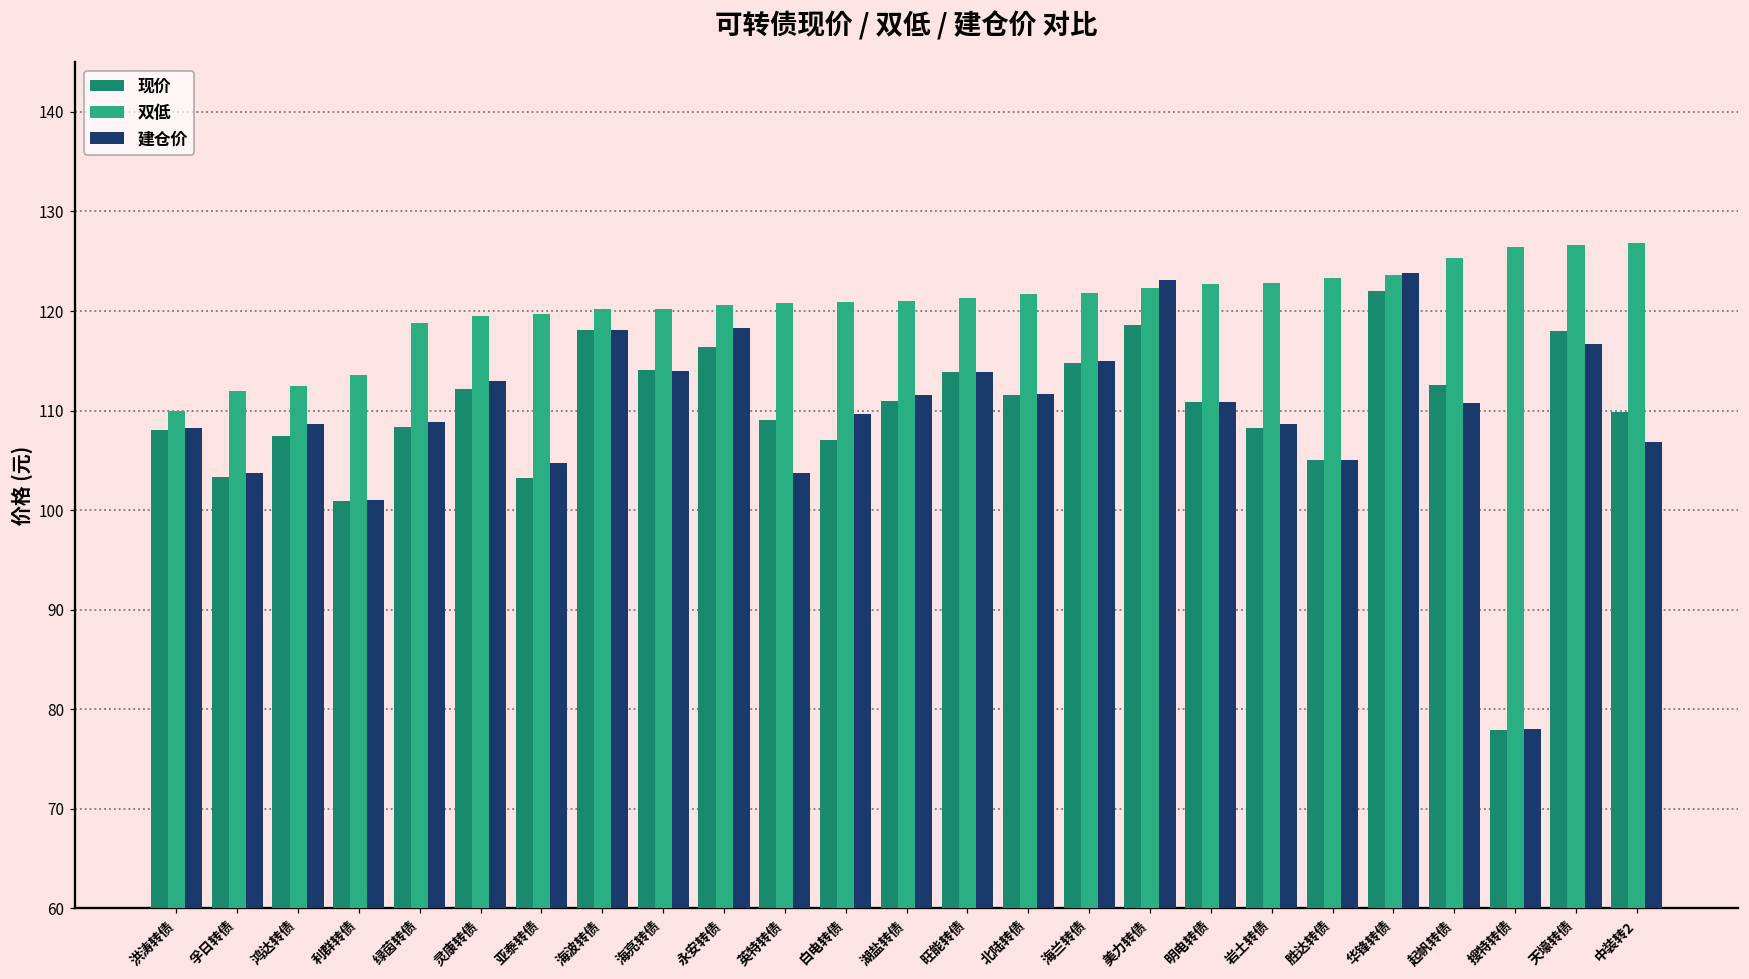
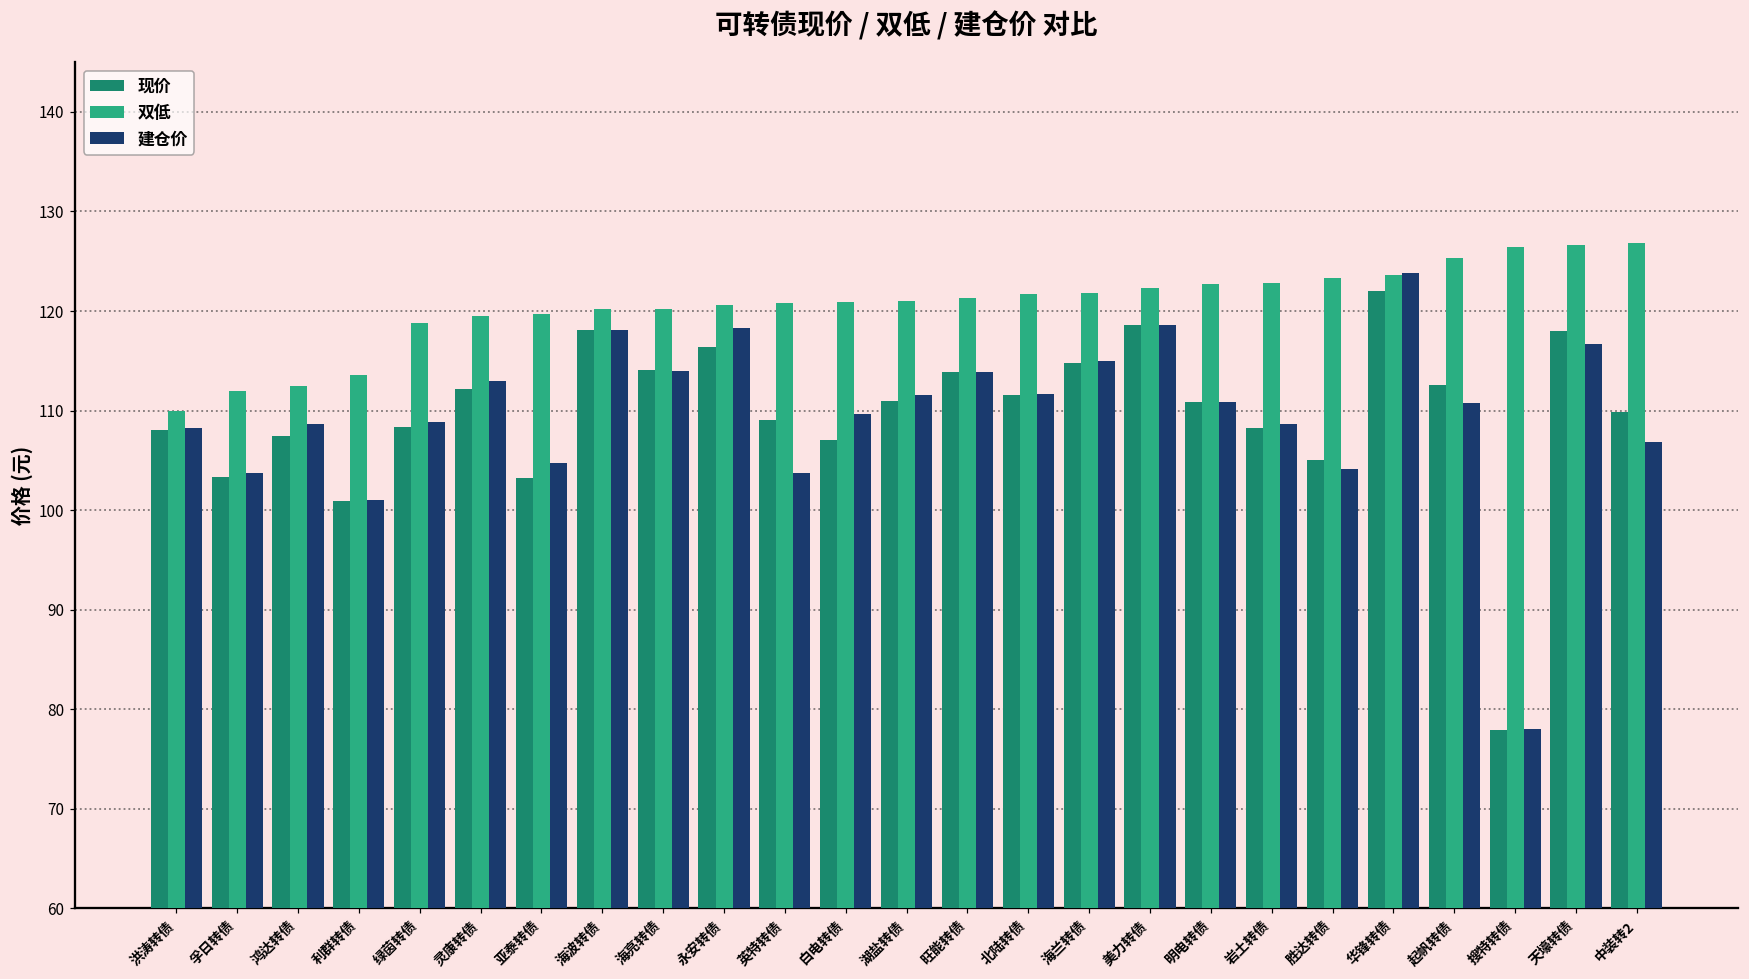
  {
    "建仓价": {
      "洪涛转债": 108,
      "孚日转债": 104,
      "鸿达转债": 109,
      "利群转债": 101,
      "绿茵转债": 109,
      "灵康转债": 113,
      "亚泰转债": 105,
      "海波转债": 118,
      "海亮转债": 114,
      "永安转债": 118,
      "英特转债": 104,
      "白电转债": 110,
      "湖盐转债": 112,
      "旺能转债": 114,
      "北陆转债": 112,
      "海兰转债": 115,
-     "美力转债": 123,
+     "美力转债": 119,
      "明电转债": 111,
      "岩土转债": 109,
-     "胜达转债": 105,
+     "胜达转债": 104,
      "华锋转债": 124,
      "起帆转债": 111,
      "搜特转债": 78,
      "天壕转债": 117,
      "中装转2": 107
    }
  }
